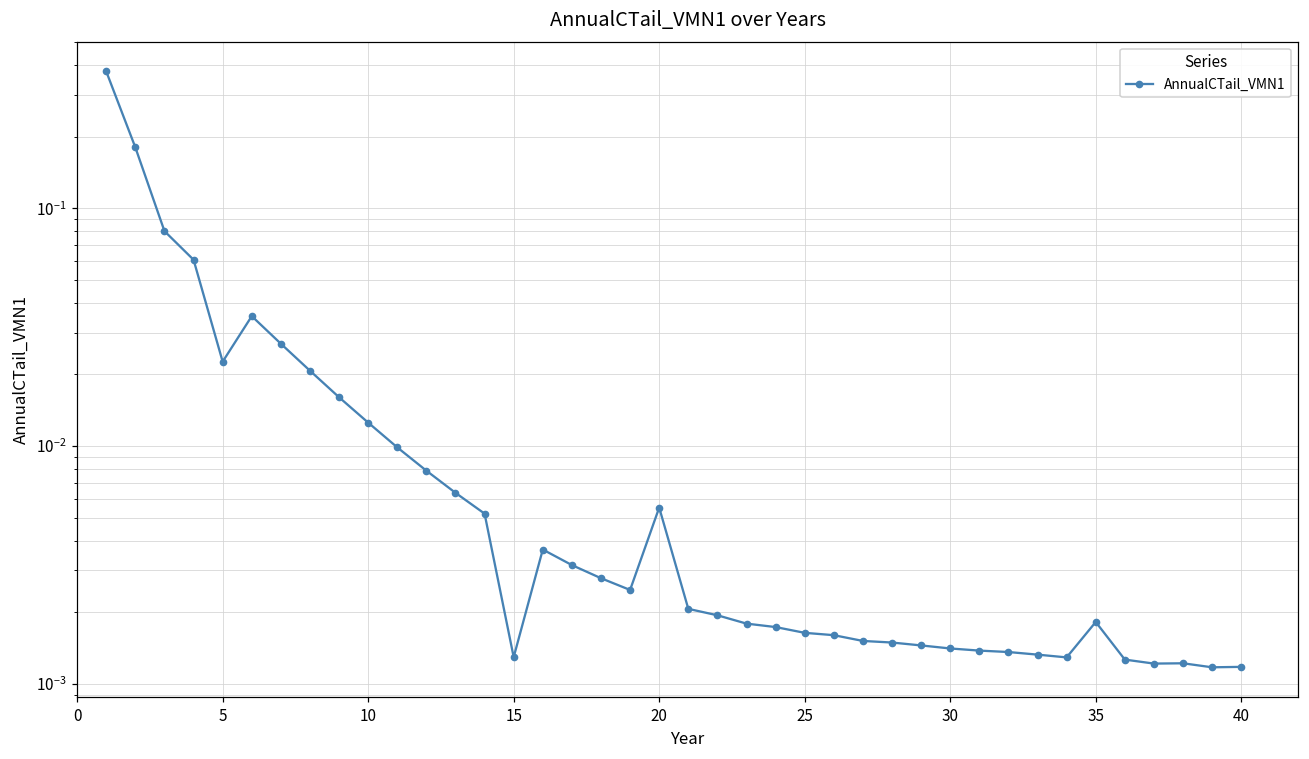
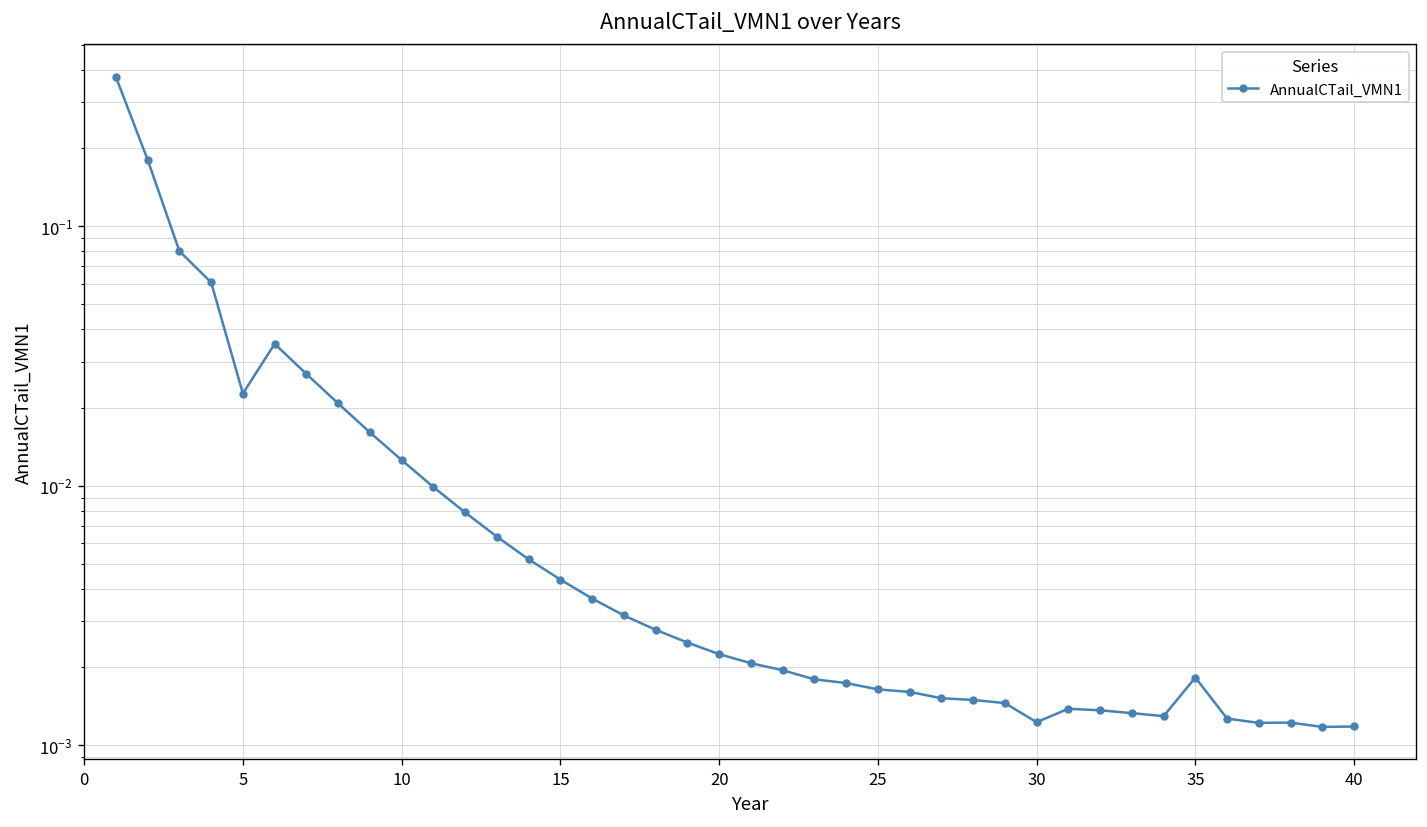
  {
    "5": 0.023,
    "10": 0.013,
-   "15": 0.0013,
-   "20": 0.0055,
+   "15": 0.0043,
+   "20": 0.0022,
    "25": 0.0016,
-   "30": 0.0014,
+   "30": 0.0012,
    "35": 0.0018,
    "40": 0.0012
  }
